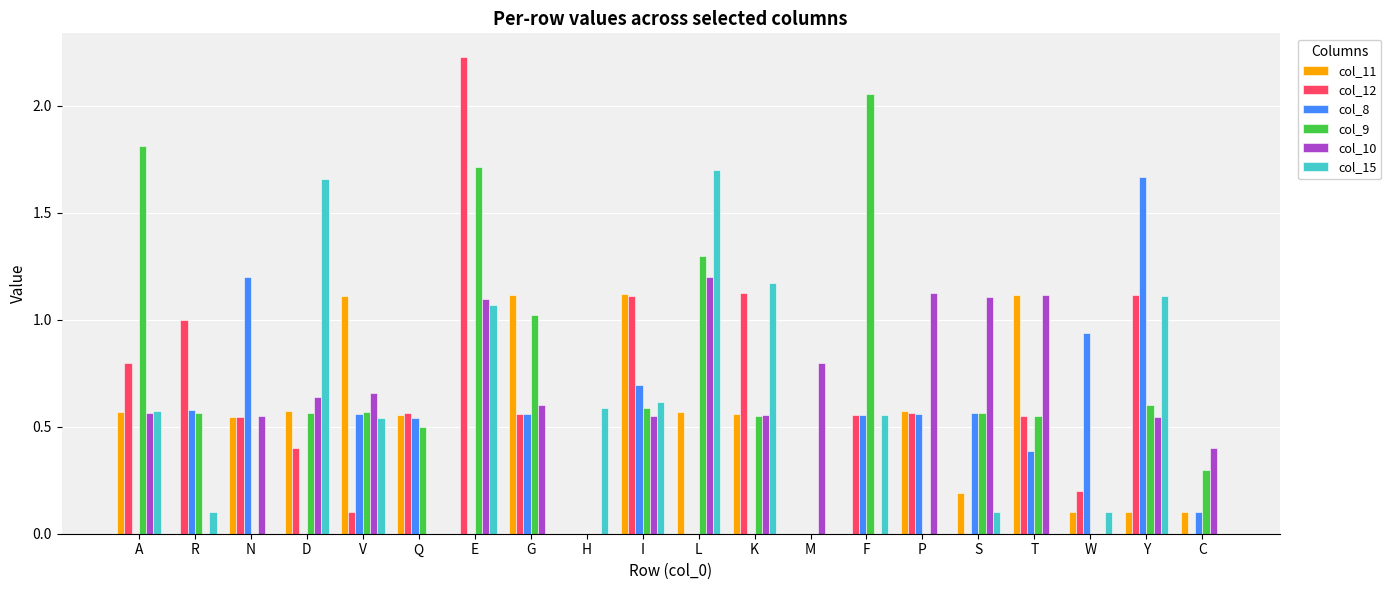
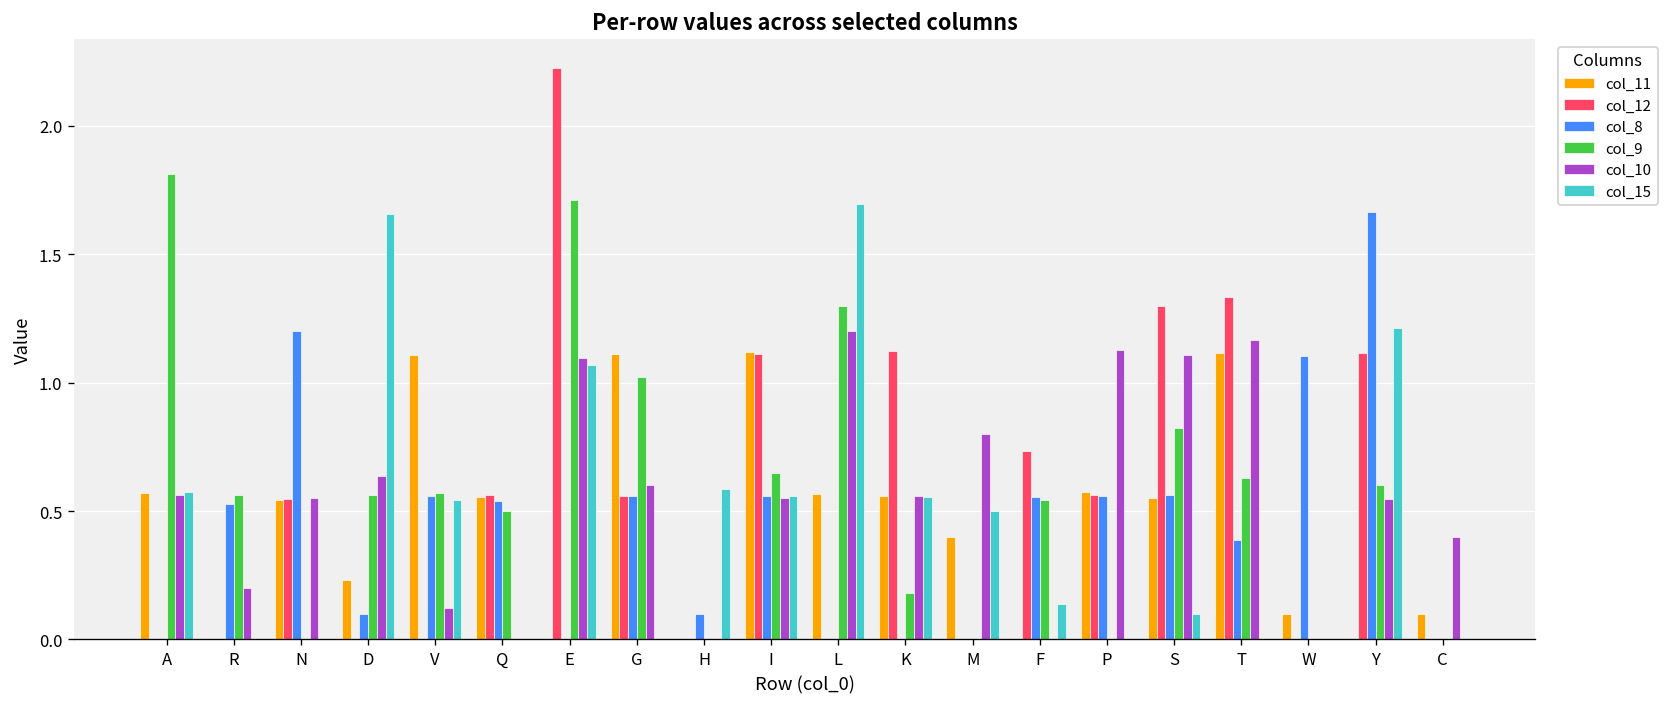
  {
    "col_11": {
      "A": 0.57,
      "R": 0.00,
      "N": 0.54,
-     "D": 0.57,
+     "D": 0.23,
      "V": 1.11,
      "Q": 0.55,
      "E": 0.00,
      "G": 1.11,
      "H": 0.00,
      "I": 1.12,
      "L": 0.57,
      "K": 0.56,
-     "M": 0.0,
+     "M": 0.4,
      "F": 0.00,
      "P": 0.57,
-     "S": 0.19,
+     "S": 0.55,
      "T": 1.12,
      "W": 0.10,
-     "Y": 0.1,
+     "Y": 0.0,
      "C": 0.10
    },
    "col_12": {
-     "A": 0.8,
-     "R": 1,
+     "A": 0.0,
+     "R": 0,
      "N": 0.55,
-     "D": 0.4,
-     "V": 0.1,
+     "D": 0.0,
+     "V": 0.0,
      "Q": 0.56,
      "E": 2.23,
      "G": 0.56,
      "H": 0.00,
      "I": 1.11,
      "L": 0.00,
      "K": 1.12,
      "M": 0.00,
-     "F": 0.56,
+     "F": 0.73,
      "P": 0.56,
-     "S": 0.0,
-     "T": 0.55,
-     "W": 0.2,
+     "S": 1.3,
+     "T": 1.33,
+     "W": 0.0,
      "Y": 1.12,
      "C": 0.00
    },
    "col_8": {
      "A": 0.00,
-     "R": 0.58,
+     "R": 0.53,
      "N": 1.20,
-     "D": 0.0,
+     "D": 0.1,
      "V": 0.56,
      "Q": 0.54,
      "E": 0.00,
      "G": 0.56,
-     "H": 0.0,
-     "I": 0.69,
+     "H": 0.1,
+     "I": 0.56,
      "L": 0.00,
      "K": 0.00,
      "M": 0.00,
      "F": 0.55,
      "P": 0.56,
      "S": 0.56,
      "T": 0.39,
-     "W": 0.94,
+     "W": 1.10,
      "Y": 1.67,
-     "C": 0.1
+     "C": 0.0
    },
    "col_9": {
      "A": 1.81,
      "R": 0.56,
      "N": 0.00,
      "D": 0.56,
      "V": 0.57,
      "Q": 0.50,
      "E": 1.71,
      "G": 1.02,
      "H": 0.00,
-     "I": 0.59,
+     "I": 0.65,
      "L": 1.30,
-     "K": 0.55,
+     "K": 0.18,
      "M": 0.00,
-     "F": 2.06,
+     "F": 0.54,
      "P": 0.00,
-     "S": 0.57,
-     "T": 0.55,
+     "S": 0.82,
+     "T": 0.63,
      "W": 0.00,
      "Y": 0.60,
-     "C": 0.3
+     "C": 0.0
    },
    "col_10": {
      "A": 0.56,
-     "R": 0.0,
+     "R": 0.2,
      "N": 0.55,
      "D": 0.64,
-     "V": 0.66,
+     "V": 0.12,
      "Q": 0.00,
      "E": 1.10,
      "G": 0.60,
      "H": 0.00,
      "I": 0.55,
      "L": 1.20,
      "K": 0.56,
      "M": 0.80,
      "F": 0.00,
      "P": 1.13,
      "S": 1.11,
-     "T": 1.11,
+     "T": 1.17,
      "W": 0.00,
      "Y": 0.55,
      "C": 0.40
    },
    "col_15": {
      "A": 0.57,
-     "R": 0.1,
+     "R": 0.0,
      "N": 0.00,
      "D": 1.66,
      "V": 0.54,
      "Q": 0.00,
      "E": 1.07,
      "G": 0.00,
      "H": 0.59,
-     "I": 0.62,
+     "I": 0.56,
      "L": 1.70,
-     "K": 1.17,
-     "M": 0.0,
-     "F": 0.56,
+     "K": 0.56,
+     "M": 0.5,
+     "F": 0.14,
      "P": 0.00,
      "S": 0.10,
      "T": 0.00,
-     "W": 0.1,
-     "Y": 1.11,
+     "W": 0.0,
+     "Y": 1.21,
      "C": 0.00
    }
  }
